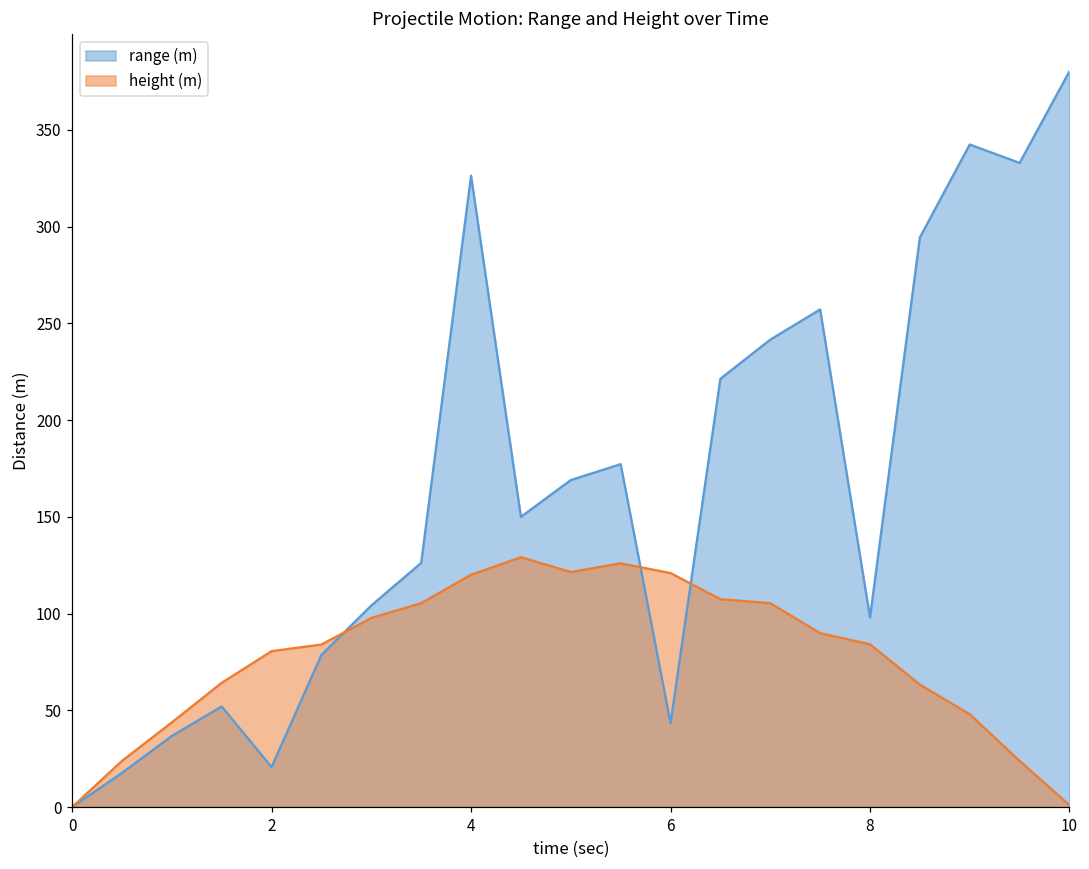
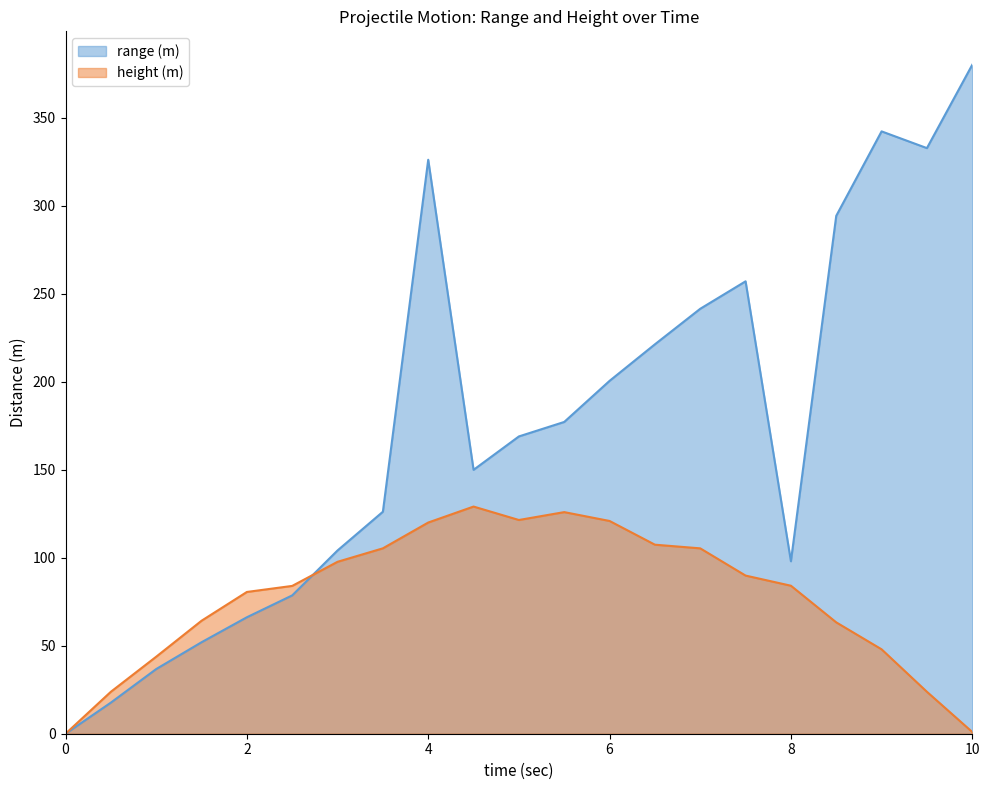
  {
    "range (m)": {
-     "2": 21,
+     "2": 66,
      "4": 326,
-     "6": 43,
+     "6": 201,
      "8": 98,
      "10": 380
    },
    "height (m)": {
      "2": 81,
      "4": 120,
      "6": 121,
      "8": 84,
      "10": 1
    }
  }
